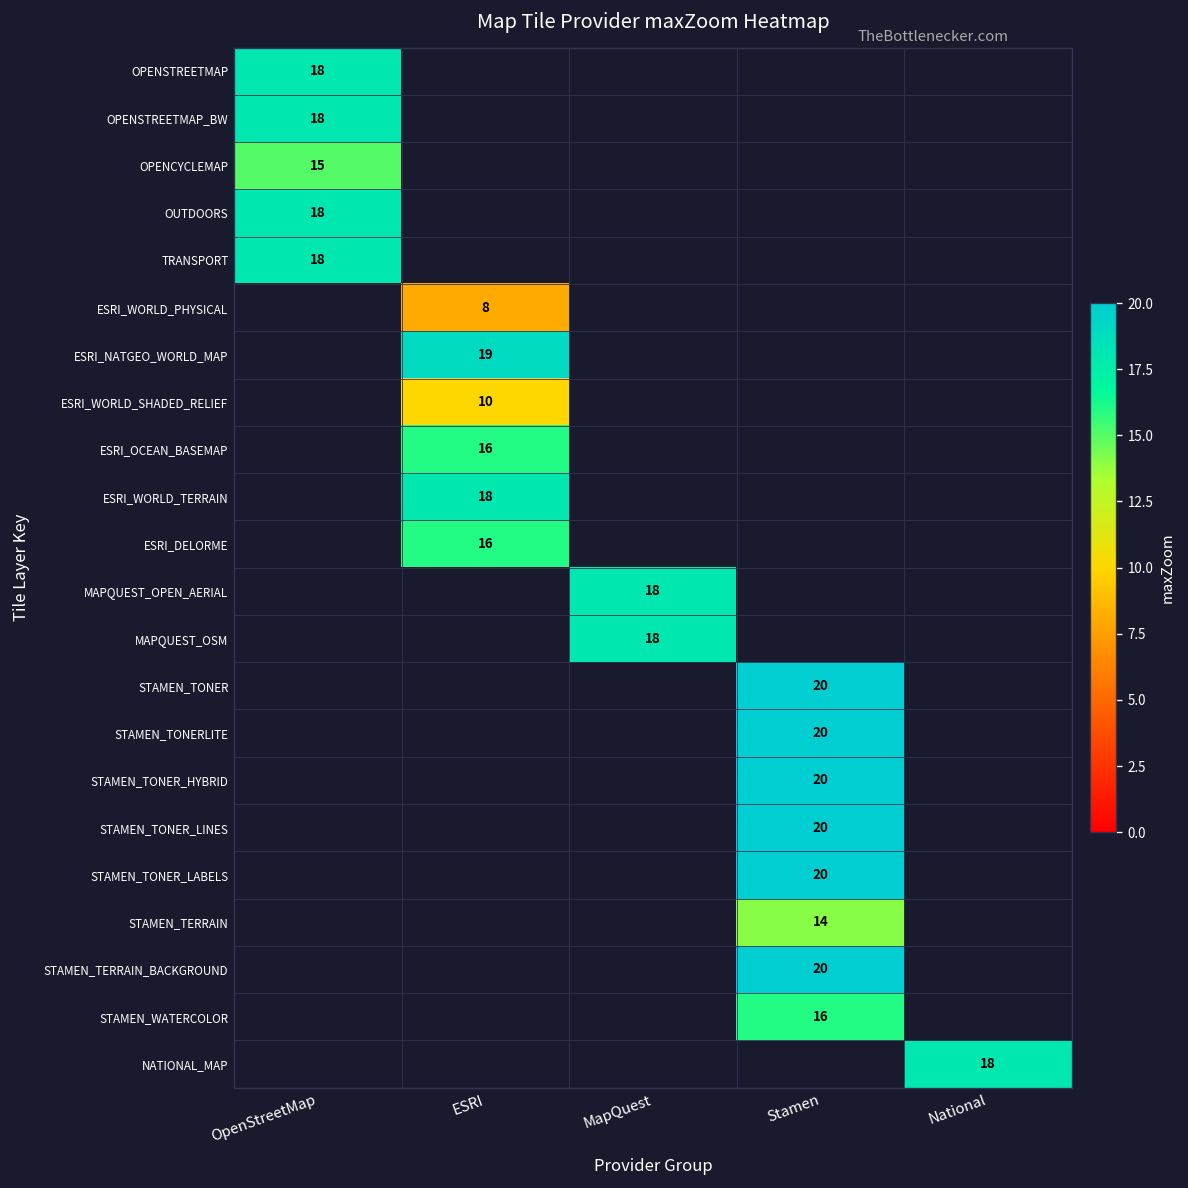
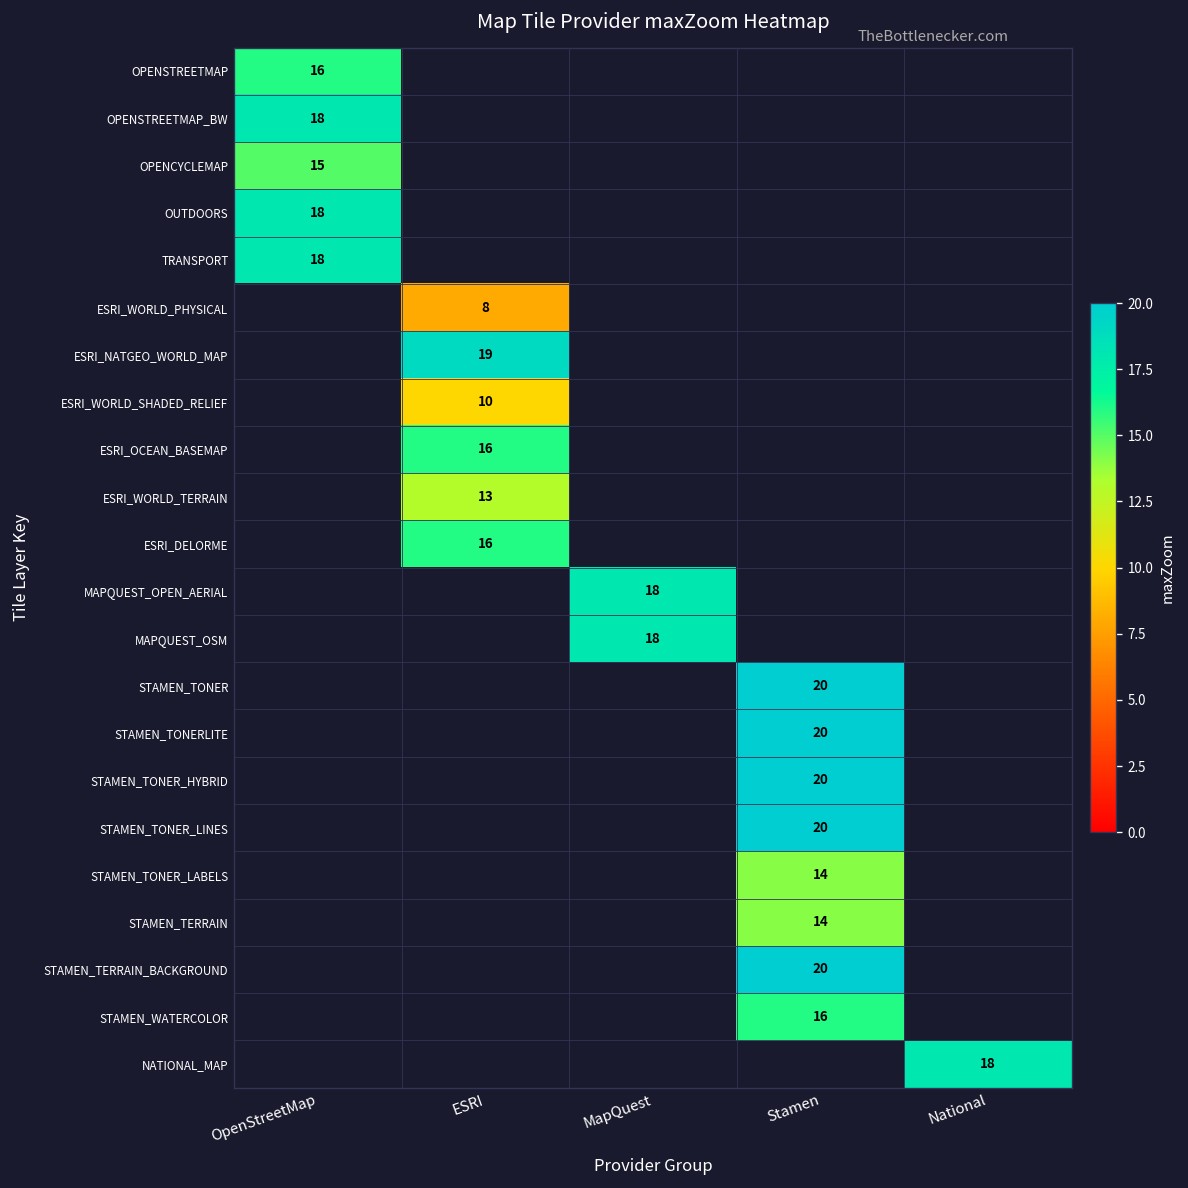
  {
    "OPENSTREETMAP": {
-     "OpenStreetMap": 18
+     "OpenStreetMap": 16
    },
    "OPENSTREETMAP_BW": {
      "OpenStreetMap": 18
    },
    "OPENCYCLEMAP": {
      "OpenStreetMap": 15
    },
    "OUTDOORS": {
      "OpenStreetMap": 18
    },
    "TRANSPORT": {
      "OpenStreetMap": 18
    },
    "ESRI_WORLD_PHYSICAL": {
      "ESRI": 8
    },
    "ESRI_NATGEO_WORLD_MAP": {
      "ESRI": 19
    },
    "ESRI_WORLD_SHADED_RELIEF": {
      "ESRI": 10
    },
    "ESRI_OCEAN_BASEMAP": {
      "ESRI": 16
    },
    "ESRI_WORLD_TERRAIN": {
-     "ESRI": 18
+     "ESRI": 13
    },
    "ESRI_DELORME": {
      "ESRI": 16
    },
    "MAPQUEST_OPEN_AERIAL": {
      "MapQuest": 18
    },
    "MAPQUEST_OSM": {
      "MapQuest": 18
    },
    "STAMEN_TONER": {
      "Stamen": 20
    },
    "STAMEN_TONERLITE": {
      "Stamen": 20
    },
    "STAMEN_TONER_HYBRID": {
      "Stamen": 20
    },
    "STAMEN_TONER_LINES": {
      "Stamen": 20
    },
    "STAMEN_TONER_LABELS": {
-     "Stamen": 20
+     "Stamen": 14
    },
    "STAMEN_TERRAIN": {
      "Stamen": 14
    },
    "STAMEN_TERRAIN_BACKGROUND": {
      "Stamen": 20
    },
    "STAMEN_WATERCOLOR": {
      "Stamen": 16
    },
    "NATIONAL_MAP": {
      "National": 18
    }
  }
